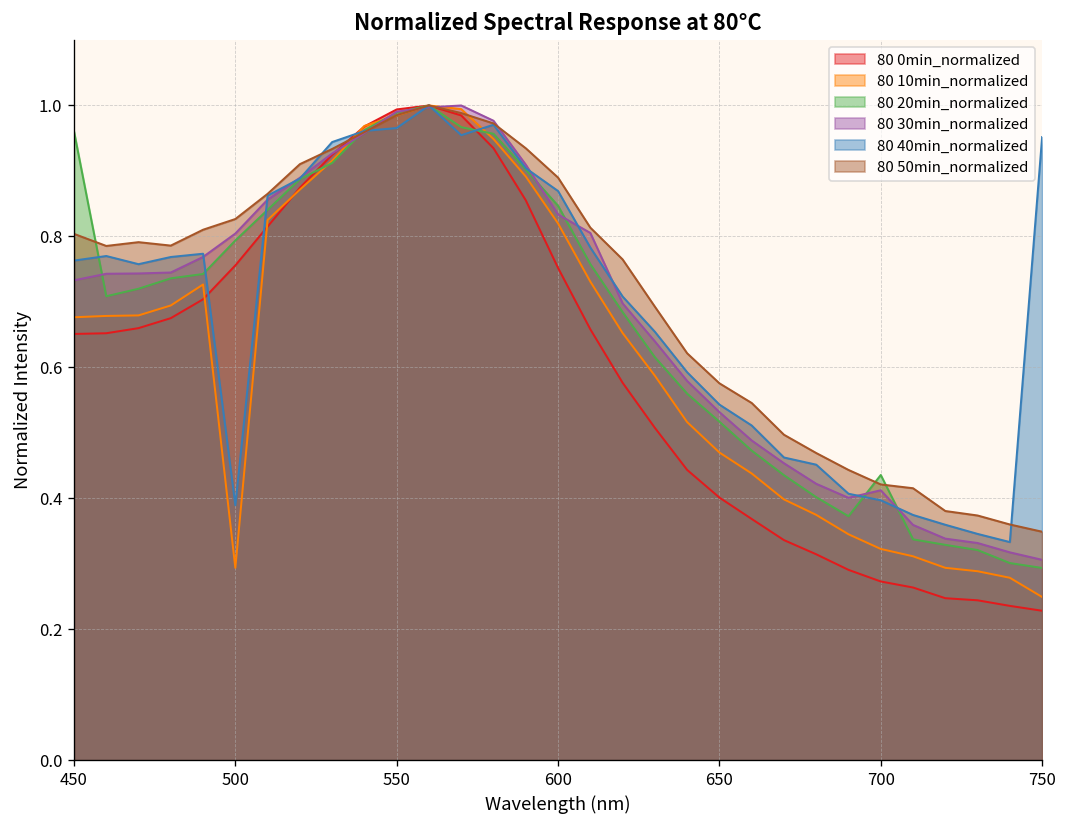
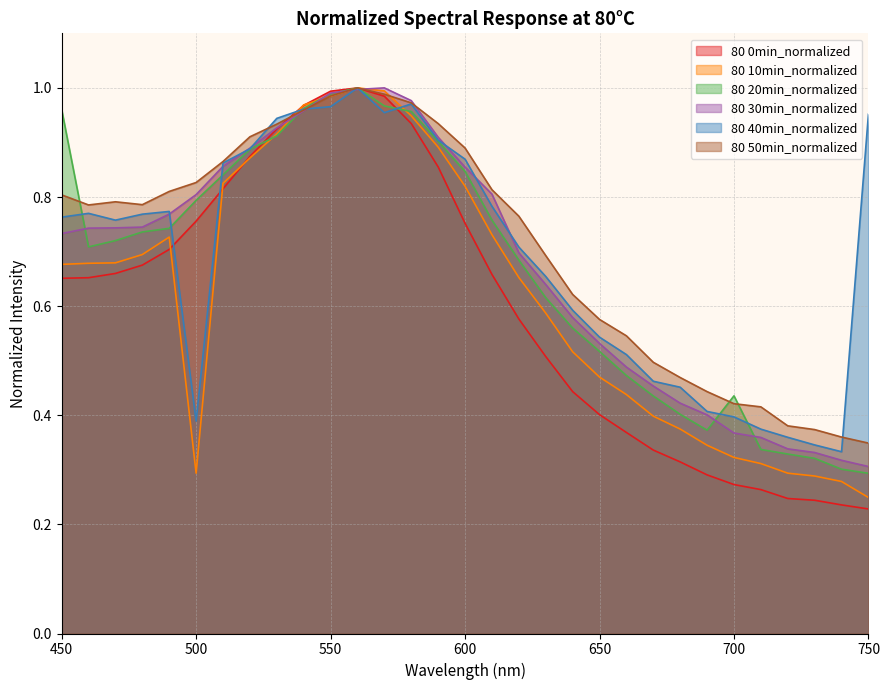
  {
    "80 10min_normalized": {
      "450": 0.68,
      "500": 0.29,
      "600": 0.82,
      "650": 0.47,
      "700": 0.32,
      "750": 0.25
    },
    "80 20min_normalized": {
      "450": 0.96,
      "500": 0.79,
      "600": 0.85,
      "650": 0.52,
      "700": 0.44,
      "750": 0.29
    },
    "80 30min_normalized": {
      "450": 0.73,
      "500": 0.80,
-     "600": 0.83,
+     "600": 0.85,
      "650": 0.53,
-     "700": 0.41,
+     "700": 0.37,
      "750": 0.31
    },
    "80 40min_normalized": {
      "450": 0.76,
      "500": 0.39,
      "550": 0.97,
      "600": 0.87,
      "650": 0.54,
      "700": 0.40,
      "750": 0.95
    }
  }
